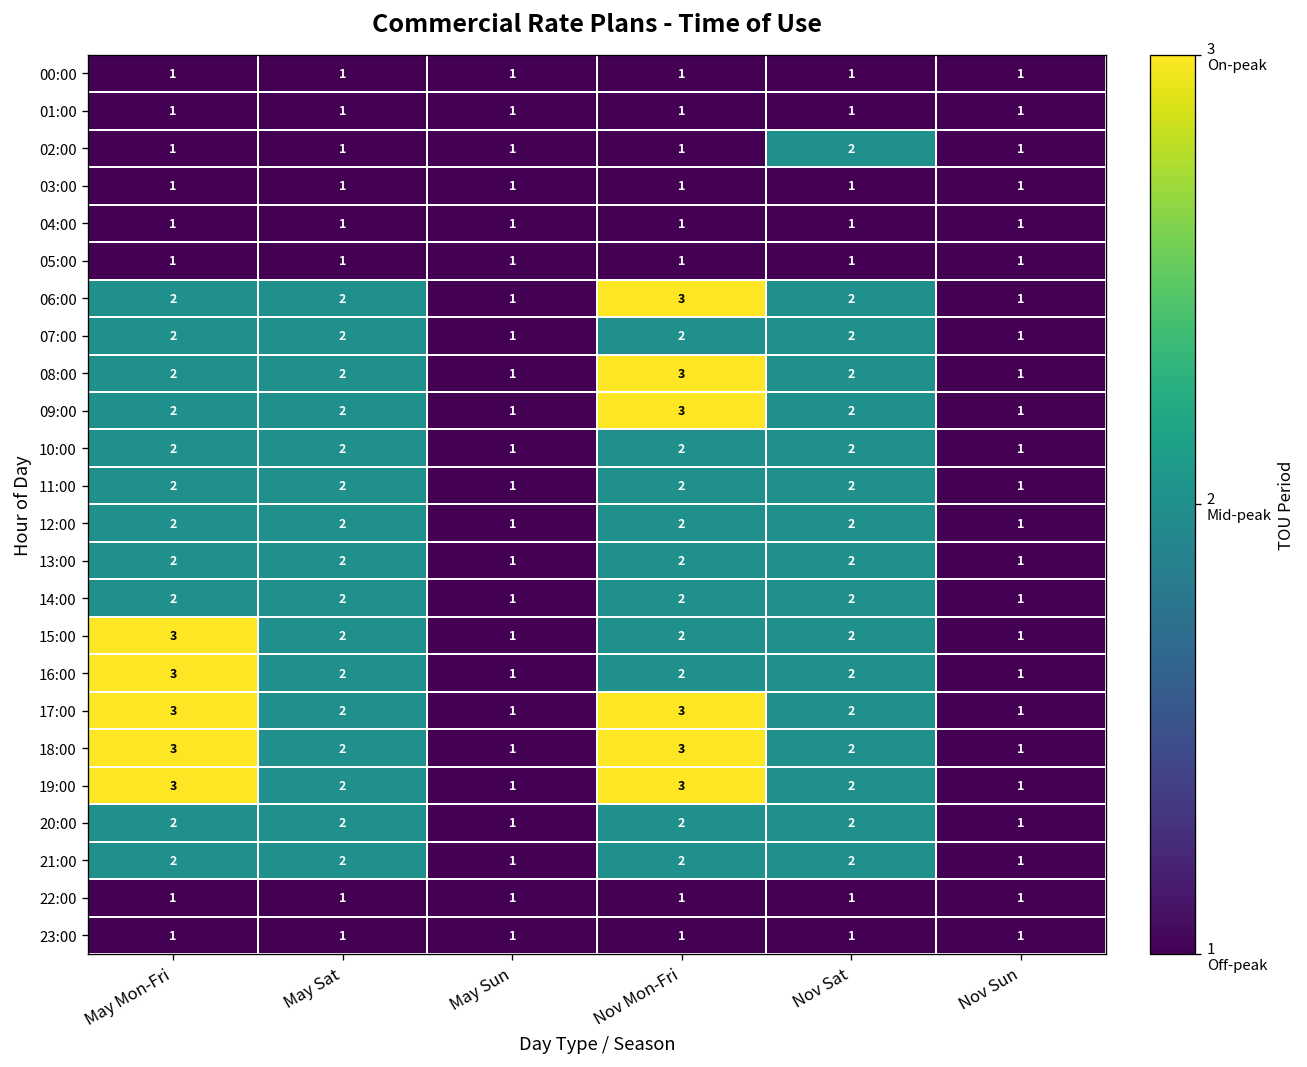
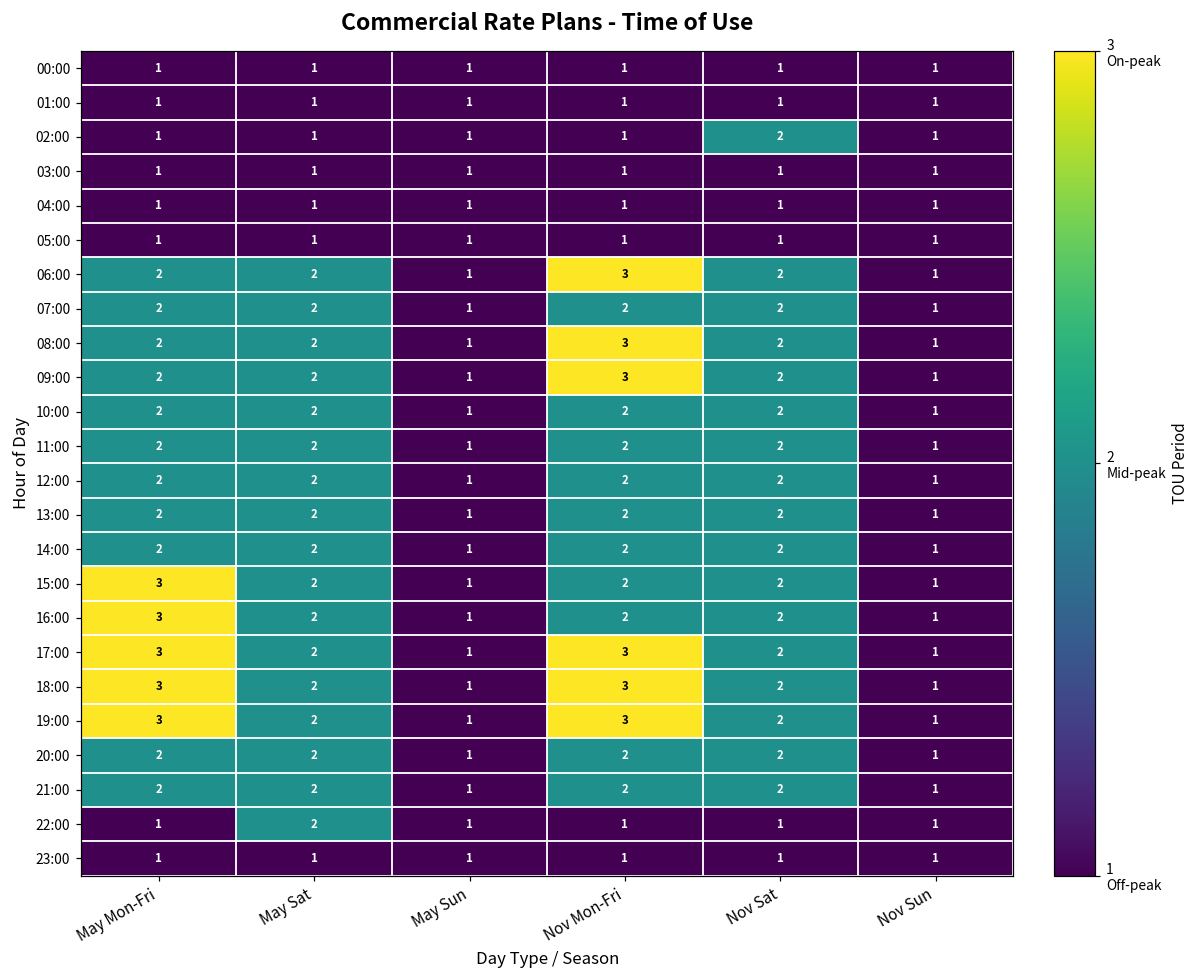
  {
    "00:00": {
      "May Mon-Fri": 1,
      "May Sat": 1,
      "May Sun": 1,
      "Nov Mon-Fri": 1,
      "Nov Sat": 1,
      "Nov Sun": 1
    },
    "01:00": {
      "May Mon-Fri": 1,
      "May Sat": 1,
      "May Sun": 1,
      "Nov Mon-Fri": 1,
      "Nov Sat": 1,
      "Nov Sun": 1
    },
    "02:00": {
      "May Mon-Fri": 1,
      "May Sat": 1,
      "May Sun": 1,
      "Nov Mon-Fri": 1,
      "Nov Sat": 2,
      "Nov Sun": 1
    },
    "03:00": {
      "May Mon-Fri": 1,
      "May Sat": 1,
      "May Sun": 1,
      "Nov Mon-Fri": 1,
      "Nov Sat": 1,
      "Nov Sun": 1
    },
    "04:00": {
      "May Mon-Fri": 1,
      "May Sat": 1,
      "May Sun": 1,
      "Nov Mon-Fri": 1,
      "Nov Sat": 1,
      "Nov Sun": 1
    },
    "05:00": {
      "May Mon-Fri": 1,
      "May Sat": 1,
      "May Sun": 1,
      "Nov Mon-Fri": 1,
      "Nov Sat": 1,
      "Nov Sun": 1
    },
    "06:00": {
      "May Mon-Fri": 2,
      "May Sat": 2,
      "May Sun": 1,
      "Nov Mon-Fri": 3,
      "Nov Sat": 2,
      "Nov Sun": 1
    },
    "07:00": {
      "May Mon-Fri": 2,
      "May Sat": 2,
      "May Sun": 1,
      "Nov Mon-Fri": 2,
      "Nov Sat": 2,
      "Nov Sun": 1
    },
    "08:00": {
      "May Mon-Fri": 2,
      "May Sat": 2,
      "May Sun": 1,
      "Nov Mon-Fri": 3,
      "Nov Sat": 2,
      "Nov Sun": 1
    },
    "09:00": {
      "May Mon-Fri": 2,
      "May Sat": 2,
      "May Sun": 1,
      "Nov Mon-Fri": 3,
      "Nov Sat": 2,
      "Nov Sun": 1
    },
    "10:00": {
      "May Mon-Fri": 2,
      "May Sat": 2,
      "May Sun": 1,
      "Nov Mon-Fri": 2,
      "Nov Sat": 2,
      "Nov Sun": 1
    },
    "11:00": {
      "May Mon-Fri": 2,
      "May Sat": 2,
      "May Sun": 1,
      "Nov Mon-Fri": 2,
      "Nov Sat": 2,
      "Nov Sun": 1
    },
    "12:00": {
      "May Mon-Fri": 2,
      "May Sat": 2,
      "May Sun": 1,
      "Nov Mon-Fri": 2,
      "Nov Sat": 2,
      "Nov Sun": 1
    },
    "13:00": {
      "May Mon-Fri": 2,
      "May Sat": 2,
      "May Sun": 1,
      "Nov Mon-Fri": 2,
      "Nov Sat": 2,
      "Nov Sun": 1
    },
    "14:00": {
      "May Mon-Fri": 2,
      "May Sat": 2,
      "May Sun": 1,
      "Nov Mon-Fri": 2,
      "Nov Sat": 2,
      "Nov Sun": 1
    },
    "15:00": {
      "May Mon-Fri": 3,
      "May Sat": 2,
      "May Sun": 1,
      "Nov Mon-Fri": 2,
      "Nov Sat": 2,
      "Nov Sun": 1
    },
    "16:00": {
      "May Mon-Fri": 3,
      "May Sat": 2,
      "May Sun": 1,
      "Nov Mon-Fri": 2,
      "Nov Sat": 2,
      "Nov Sun": 1
    },
    "17:00": {
      "May Mon-Fri": 3,
      "May Sat": 2,
      "May Sun": 1,
      "Nov Mon-Fri": 3,
      "Nov Sat": 2,
      "Nov Sun": 1
    },
    "18:00": {
      "May Mon-Fri": 3,
      "May Sat": 2,
      "May Sun": 1,
      "Nov Mon-Fri": 3,
      "Nov Sat": 2,
      "Nov Sun": 1
    },
    "19:00": {
      "May Mon-Fri": 3,
      "May Sat": 2,
      "May Sun": 1,
      "Nov Mon-Fri": 3,
      "Nov Sat": 2,
      "Nov Sun": 1
    },
    "20:00": {
      "May Mon-Fri": 2,
      "May Sat": 2,
      "May Sun": 1,
      "Nov Mon-Fri": 2,
      "Nov Sat": 2,
      "Nov Sun": 1
    },
    "21:00": {
      "May Mon-Fri": 2,
      "May Sat": 2,
      "May Sun": 1,
      "Nov Mon-Fri": 2,
      "Nov Sat": 2,
      "Nov Sun": 1
    },
    "22:00": {
      "May Mon-Fri": 1,
-     "May Sat": 1,
+     "May Sat": 2,
      "May Sun": 1,
      "Nov Mon-Fri": 1,
      "Nov Sat": 1,
      "Nov Sun": 1
    },
    "23:00": {
      "May Mon-Fri": 1,
      "May Sat": 1,
      "May Sun": 1,
      "Nov Mon-Fri": 1,
      "Nov Sat": 1,
      "Nov Sun": 1
    }
  }
